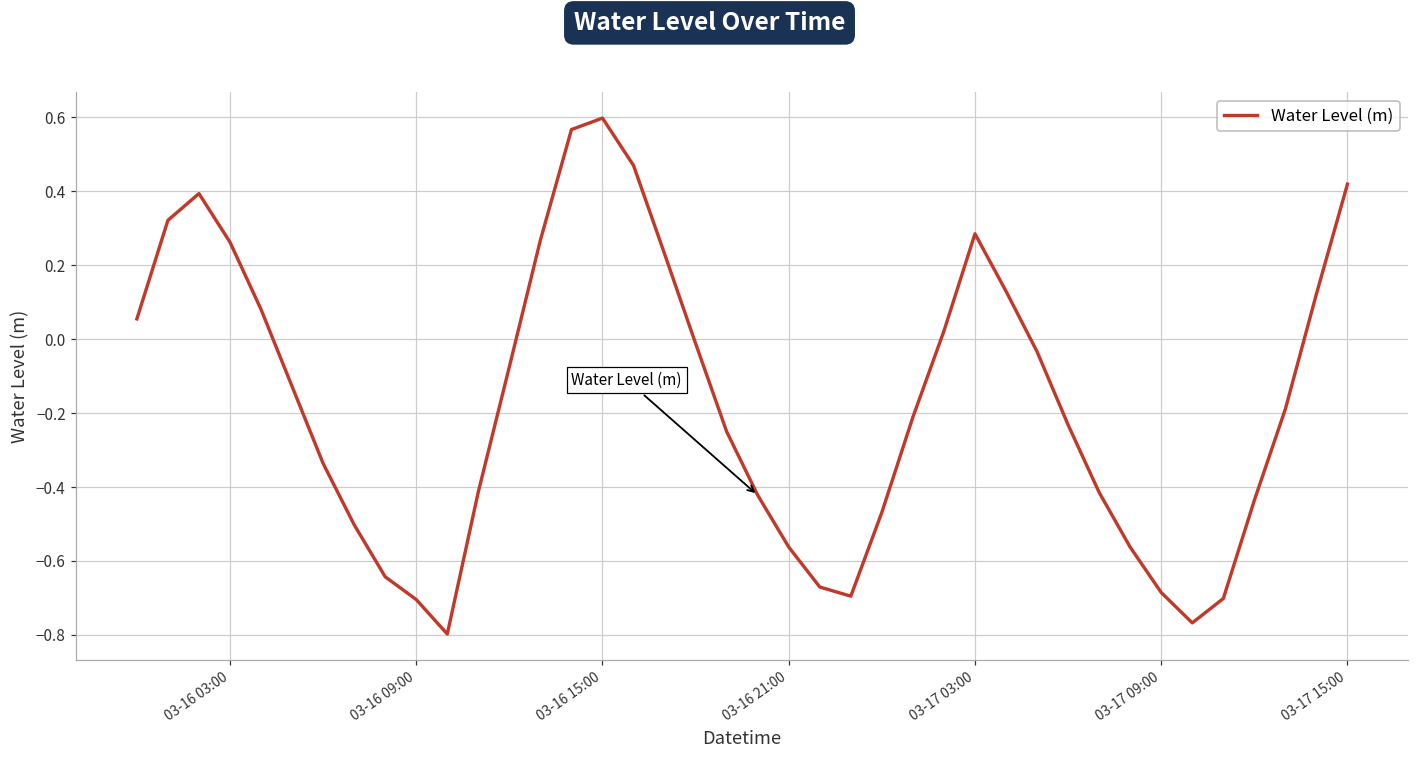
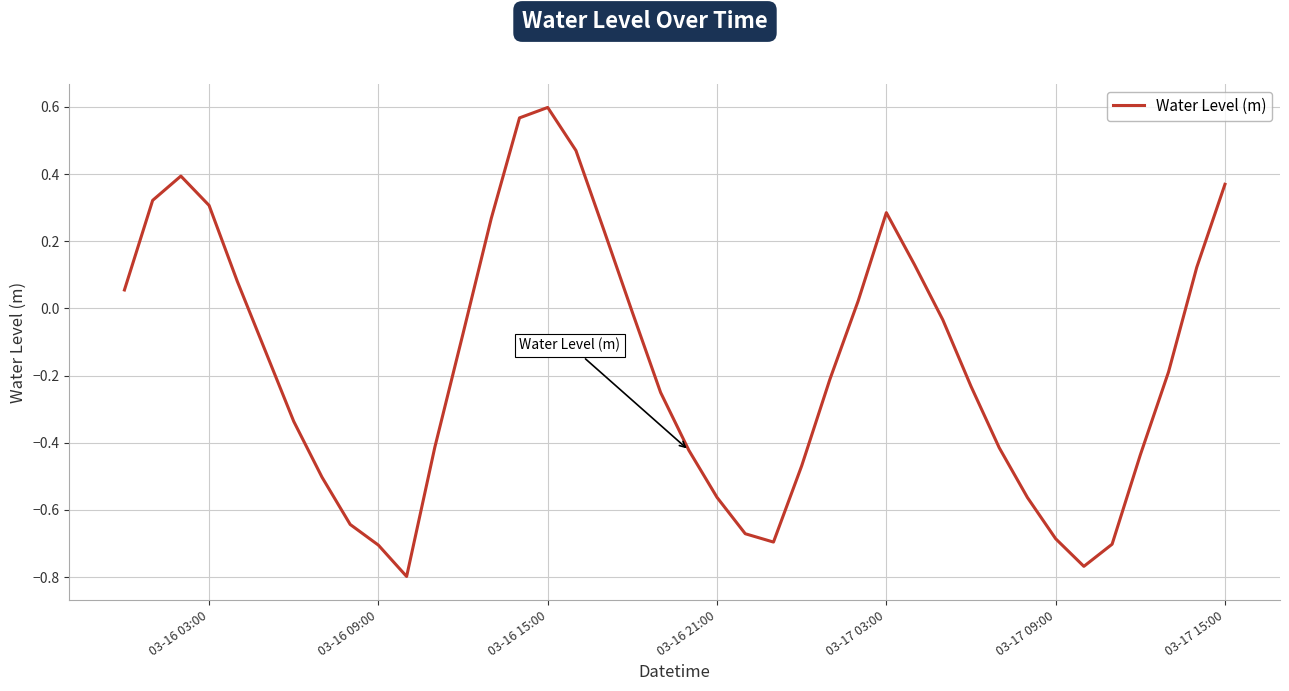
  {
-   "03-16 03:00": 0.26,
+   "03-16 03:00": 0.31,
    "03-16 09:00": -0.70,
    "03-16 15:00": 0.60,
    "03-16 21:00": -0.56,
    "03-17 03:00": 0.29,
    "03-17 09:00": -0.69,
-   "03-17 15:00": 0.42
+   "03-17 15:00": 0.37
  }
